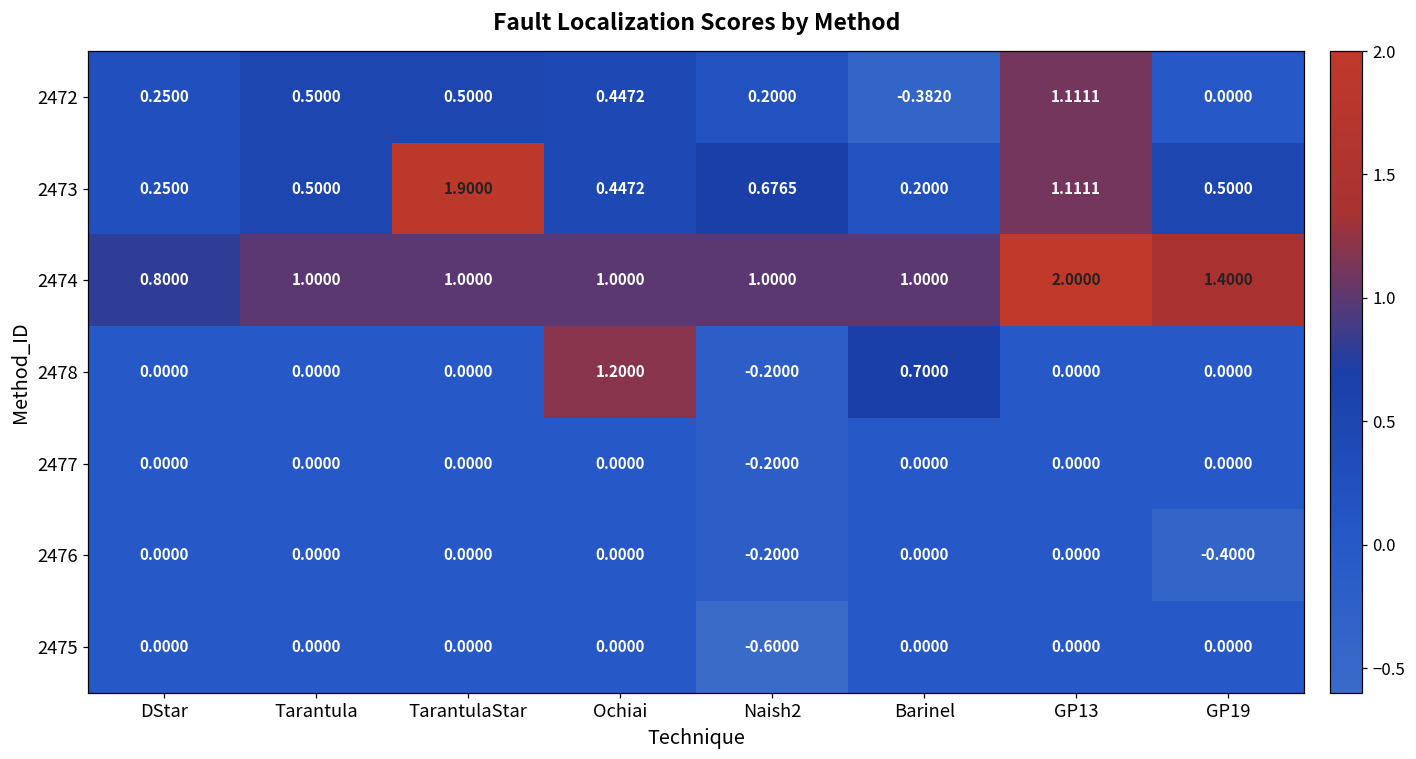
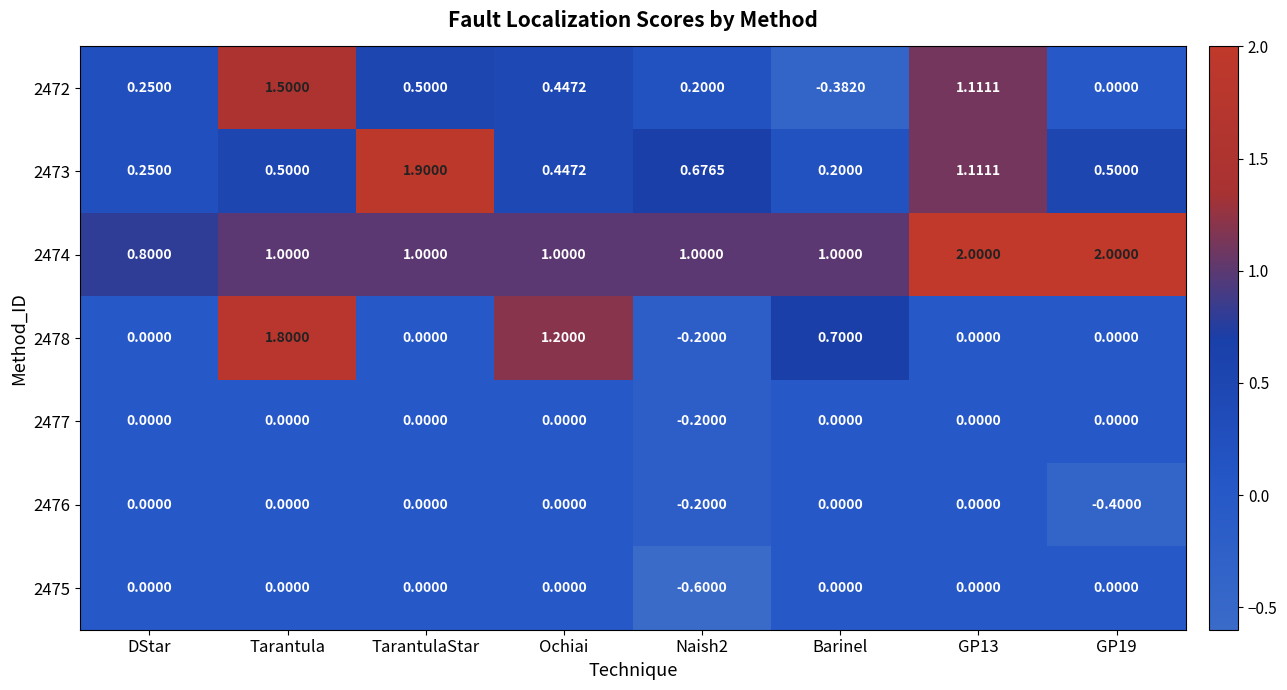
  {
    "2472": {
      "DStar": 0.2500,
-     "Tarantula": 0.5000,
+     "Tarantula": 1.5000,
      "TarantulaStar": 0.5000,
      "Ochiai": 0.4472,
      "Naish2": 0.2000,
      "Barinel": -0.3820,
      "GP13": 1.1111,
      "GP19": 0.0000
    },
    "2473": {
      "DStar": 0.2500,
      "Tarantula": 0.5000,
      "TarantulaStar": 1.9000,
      "Ochiai": 0.4472,
      "Naish2": 0.6765,
      "Barinel": 0.2000,
      "GP13": 1.1111,
      "GP19": 0.5000
    },
    "2474": {
      "DStar": 0.8000,
      "Tarantula": 1.0000,
      "TarantulaStar": 1.0000,
      "Ochiai": 1.0000,
      "Naish2": 1.0000,
      "Barinel": 1.0000,
      "GP13": 2.0000,
-     "GP19": 1.4000
+     "GP19": 2.0000
    },
    "2478": {
      "DStar": 0.0000,
-     "Tarantula": 0.0000,
+     "Tarantula": 1.8000,
      "TarantulaStar": 0.0000,
      "Ochiai": 1.2000,
      "Naish2": -0.2000,
      "Barinel": 0.7000,
      "GP13": 0.0000,
      "GP19": 0.0000
    },
    "2477": {
      "DStar": 0.0000,
      "Tarantula": 0.0000,
      "TarantulaStar": 0.0000,
      "Ochiai": 0.0000,
      "Naish2": -0.2000,
      "Barinel": 0.0000,
      "GP13": 0.0000,
      "GP19": 0.0000
    },
    "2476": {
      "DStar": 0.0000,
      "Tarantula": 0.0000,
      "TarantulaStar": 0.0000,
      "Ochiai": 0.0000,
      "Naish2": -0.2000,
      "Barinel": 0.0000,
      "GP13": 0.0000,
      "GP19": -0.4000
    },
    "2475": {
      "DStar": 0.0000,
      "Tarantula": 0.0000,
      "TarantulaStar": 0.0000,
      "Ochiai": 0.0000,
      "Naish2": -0.6000,
      "Barinel": 0.0000,
      "GP13": 0.0000,
      "GP19": 0.0000
    }
  }
